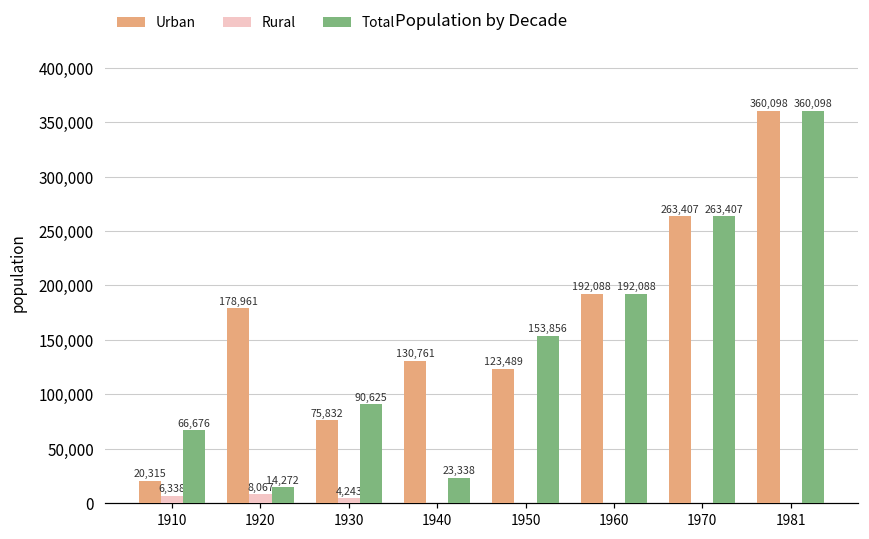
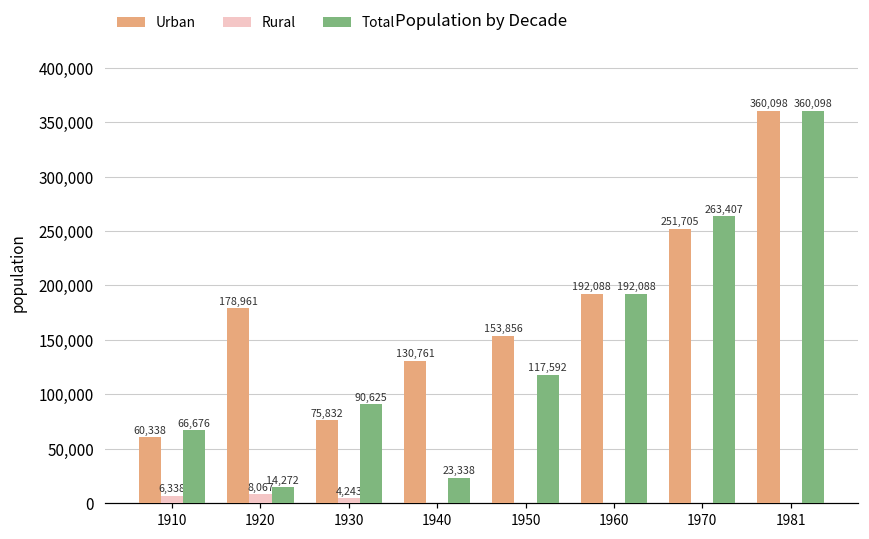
  {
    "Urban": {
-     "1910": "20,315",
+     "1910": "60,338",
      "1920": "178,961",
      "1930": "75,832",
      "1940": "130,761",
-     "1950": "123,489",
+     "1950": "153,856",
      "1960": "192,088",
-     "1970": "263,407",
+     "1970": "251,705",
      "1981": "360,098"
    },
    "Rural": {
      "1910": "6,338",
      "1920": "8,067",
      "1930": "4,243"
    },
    "Total": {
      "1910": "66,676",
      "1920": "14,272",
      "1930": "90,625",
      "1940": "23,338",
-     "1950": "153,856",
+     "1950": "117,592",
      "1960": "192,088",
      "1970": "263,407",
      "1981": "360,098"
    }
  }
